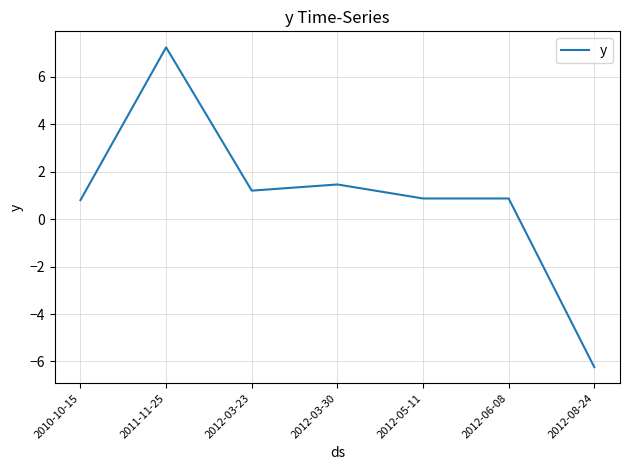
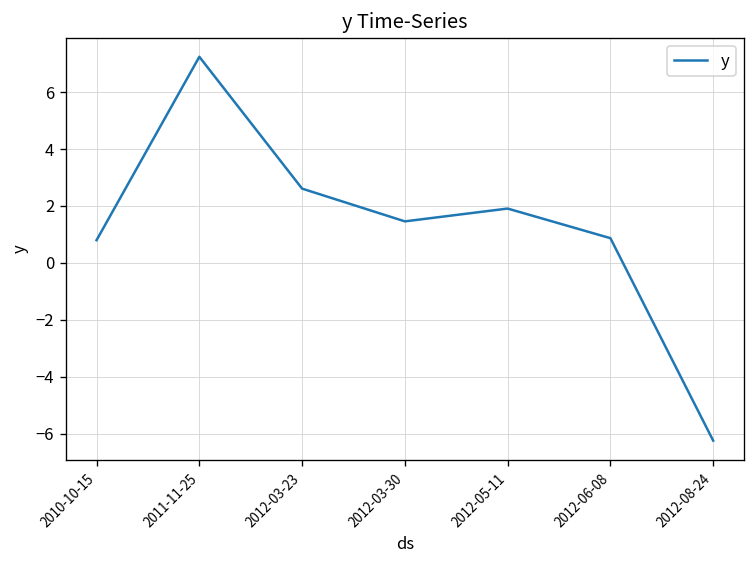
  {
    "2010-10-15": 0.8,
    "2011-11-25": 7.2,
-   "2012-03-23": 1.2,
+   "2012-03-23": 2.6,
    "2012-03-30": 1.5,
-   "2012-05-11": 0.9,
+   "2012-05-11": 1.9,
    "2012-06-08": 0.9,
    "2012-08-24": -6.2
  }
